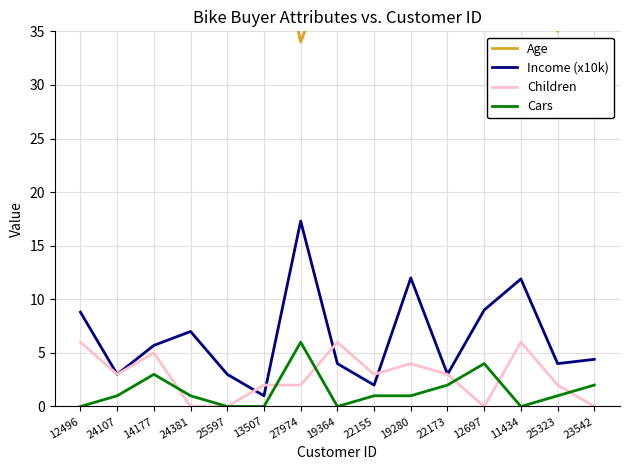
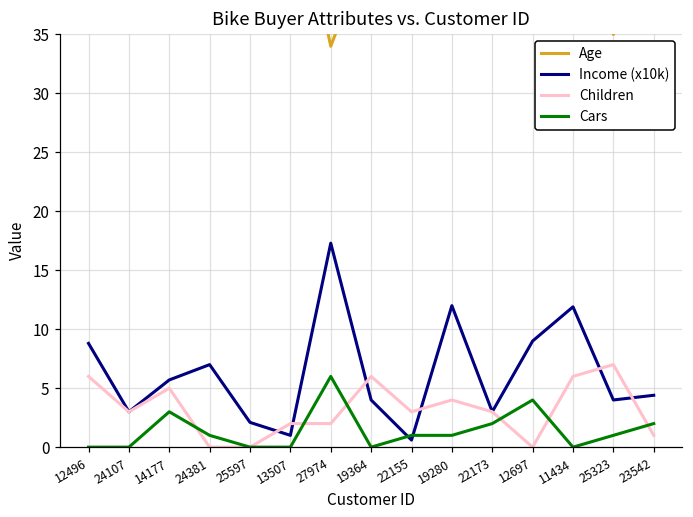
  {
    "Age": {
      "27974": 34.0,
      "25323": 35.0
    },
    "Income (x10k)": {
      "12496": 8.8,
      "14177": 5.7,
      "24381": 7.0,
-     "25597": 3.0,
+     "25597": 2.1,
      "13507": 1.0,
      "27974": 17.3,
      "19364": 4.0,
-     "22155": 2.0,
+     "22155": 0.6,
      "19280": 12.0,
      "12697": 9.0,
      "11434": 11.9,
      "25323": 4.0,
      "23542": 4.4
    },
    "Children": {
      "12496": 6,
      "14177": 5,
      "24381": 0,
      "13507": 2,
      "27974": 2,
      "19364": 6,
      "22155": 3,
      "19280": 4,
      "12697": 0,
      "11434": 6,
-     "25323": 2,
-     "23542": 0
+     "25323": 7,
+     "23542": 1
    },
    "Cars": {
      "12496": 0,
-     "24107": 1,
+     "24107": 0,
      "14177": 3,
      "24381": 1,
      "13507": 0,
      "27974": 6,
      "19364": 0,
      "22155": 1,
      "19280": 1,
      "22173": 2,
      "12697": 4,
      "11434": 0,
      "25323": 1,
      "23542": 2
    }
  }
